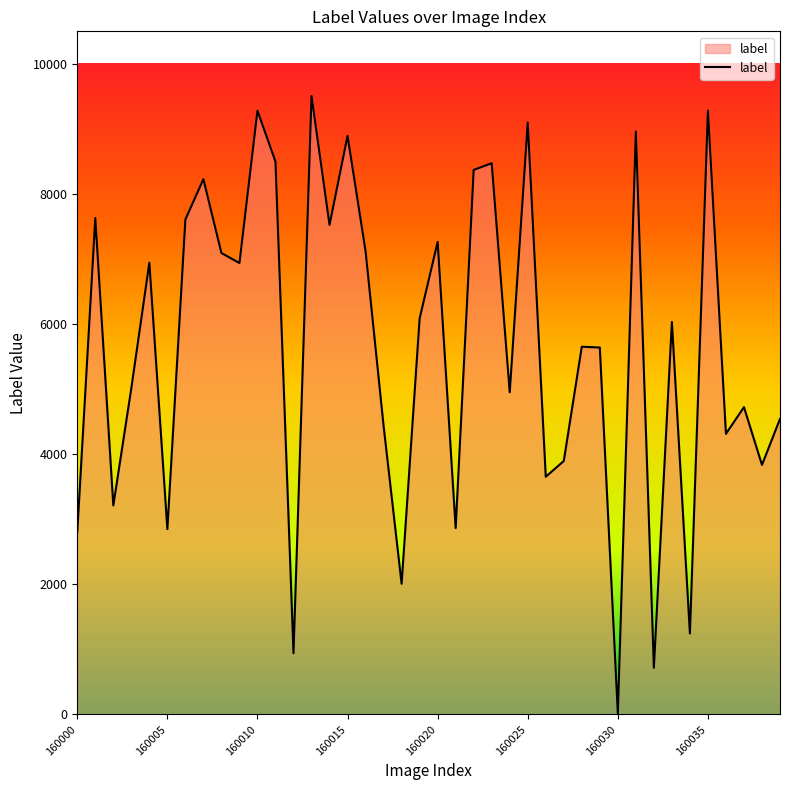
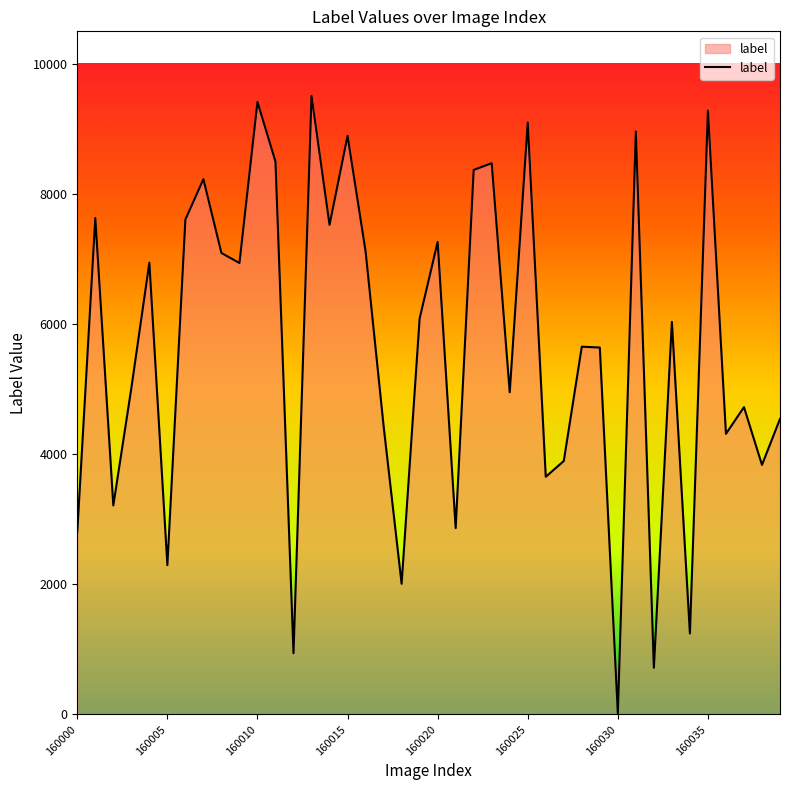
  {
    "160000": 2800,
-   "160005": 2800,
-   "160010": 9300,
+   "160005": 2300,
+   "160010": 9400,
    "160015": 8900,
    "160020": 7300,
    "160025": 9100,
    "160030": 0,
    "160035": 9300
  }
